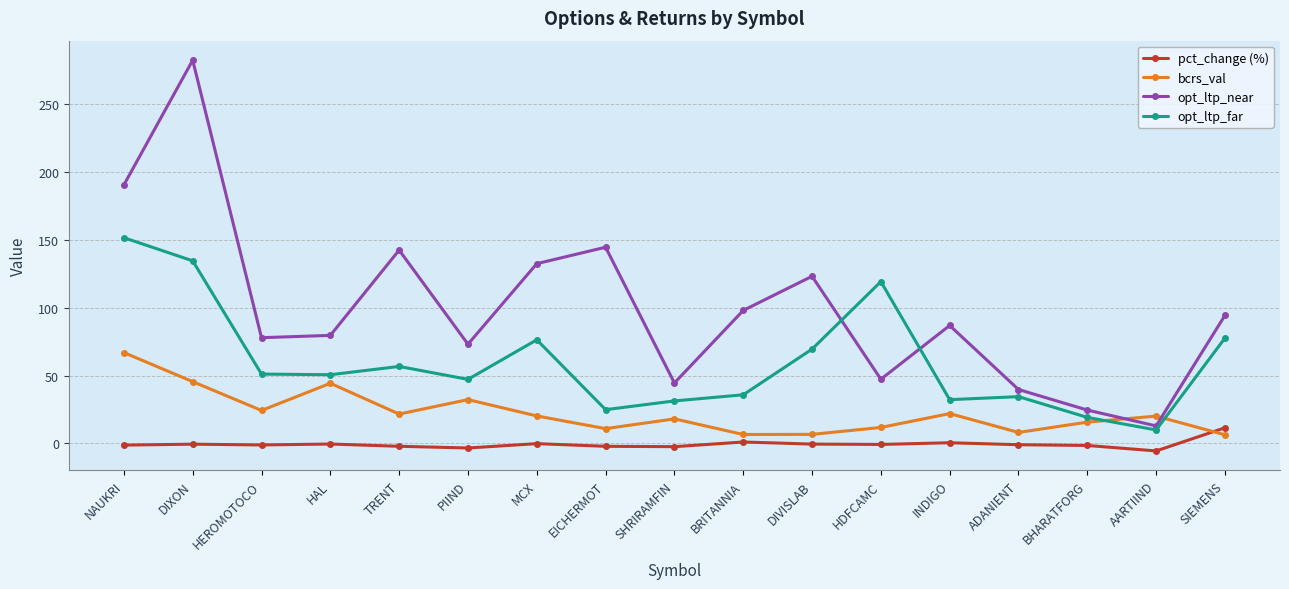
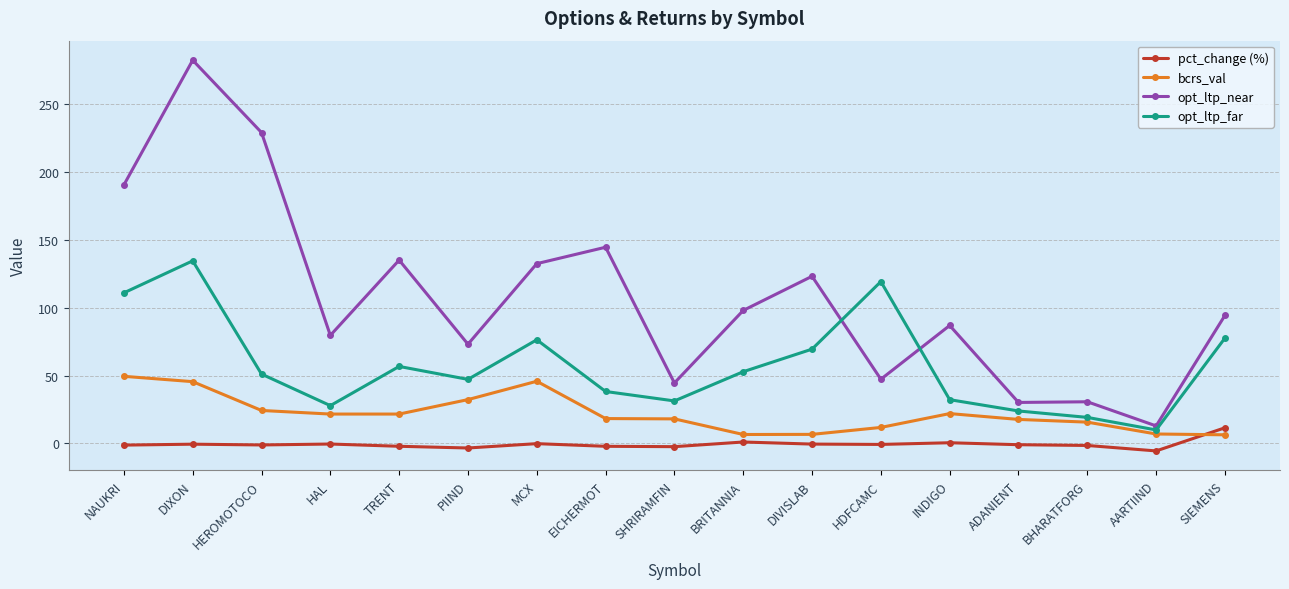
  {
    "pct_change (%)": {
      "NAUKRI": -1,
      "DIXON": -1,
      "HEROMOTOCO": -1,
      "HAL": 0,
      "TRENT": -2,
      "PIIND": -3,
      "MCX": 0,
      "EICHERMOT": -2,
      "SHRIRAMFIN": -2,
      "BRITANNIA": 1,
      "DIVISLAB": 0,
      "HDFCAMC": -1,
      "INDIGO": 1,
      "ADANIENT": -1,
      "BHARATFORG": -1,
      "AARTIIND": -5,
      "SIEMENS": 12
    },
    "bcrs_val": {
-     "NAUKRI": 67,
+     "NAUKRI": 49,
      "DIXON": 46,
      "HEROMOTOCO": 24,
-     "HAL": 44,
+     "HAL": 22,
      "TRENT": 22,
      "PIIND": 32,
-     "MCX": 20,
-     "EICHERMOT": 11,
+     "MCX": 46,
+     "EICHERMOT": 18,
      "SHRIRAMFIN": 18,
      "BRITANNIA": 7,
      "DIVISLAB": 7,
      "HDFCAMC": 12,
      "INDIGO": 22,
-     "ADANIENT": 8,
+     "ADANIENT": 18,
      "BHARATFORG": 16,
-     "AARTIIND": 20,
+     "AARTIIND": 7,
      "SIEMENS": 6
    },
    "opt_ltp_near": {
      "NAUKRI": 190,
      "DIXON": 282,
-     "HEROMOTOCO": 78,
+     "HEROMOTOCO": 229,
      "HAL": 80,
-     "TRENT": 142,
+     "TRENT": 135,
      "PIIND": 73,
      "MCX": 132,
      "EICHERMOT": 145,
      "SHRIRAMFIN": 45,
      "BRITANNIA": 98,
      "DIVISLAB": 123,
      "HDFCAMC": 47,
      "INDIGO": 87,
-     "ADANIENT": 40,
-     "BHARATFORG": 25,
+     "ADANIENT": 30,
+     "BHARATFORG": 31,
      "AARTIIND": 13,
      "SIEMENS": 94
    },
    "opt_ltp_far": {
-     "NAUKRI": 152,
+     "NAUKRI": 111,
      "DIXON": 135,
      "HEROMOTOCO": 51,
-     "HAL": 51,
+     "HAL": 28,
      "TRENT": 57,
      "PIIND": 47,
      "MCX": 76,
-     "EICHERMOT": 25,
+     "EICHERMOT": 38,
      "SHRIRAMFIN": 31,
-     "BRITANNIA": 36,
+     "BRITANNIA": 53,
      "DIVISLAB": 69,
      "HDFCAMC": 119,
      "INDIGO": 32,
-     "ADANIENT": 34,
+     "ADANIENT": 24,
      "BHARATFORG": 19,
      "AARTIIND": 10,
      "SIEMENS": 78
    }
  }
